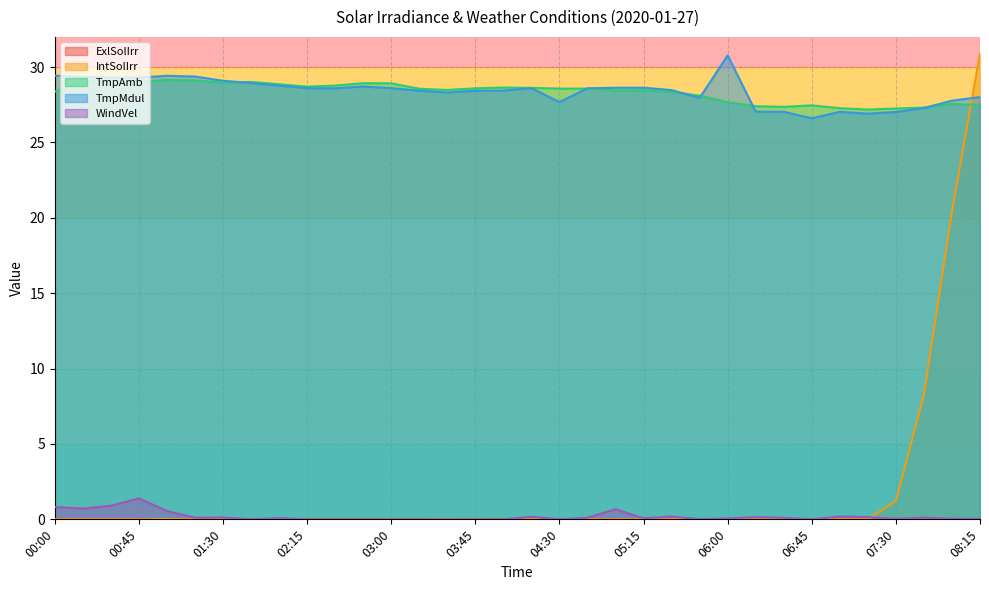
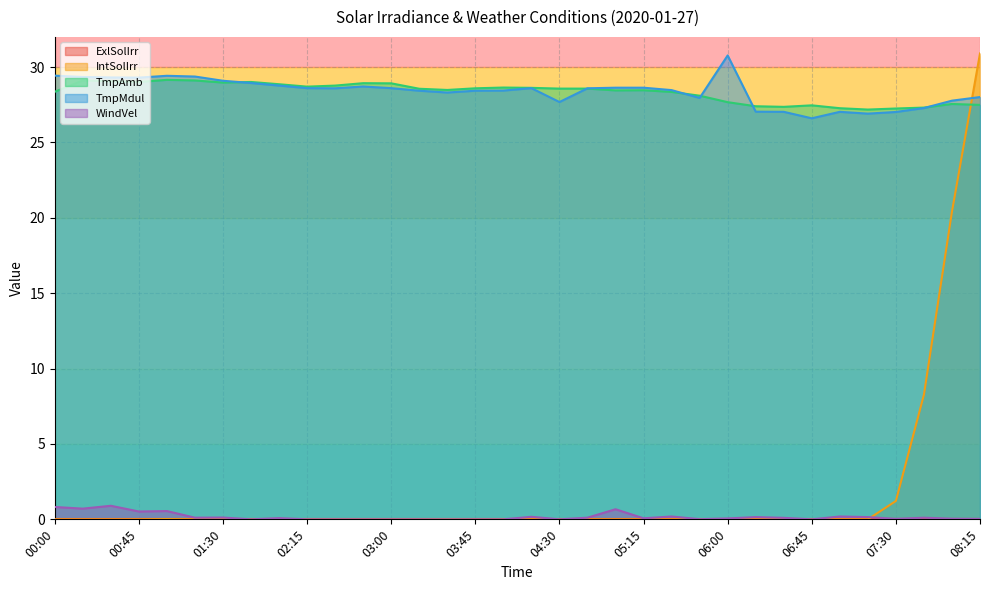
  {
    "IntSolIrr": {
      "07:30": 1.2,
      "08:15": 30.9
    },
    "TmpAmb": {
      "00:00": 28.4,
      "03:00": 28.9,
      "04:30": 28.6,
      "05:15": 28.5,
      "06:00": 27.7,
      "06:45": 27.5,
      "07:30": 27.3,
      "08:15": 27.5
    },
    "TmpMdul": {
      "00:00": 29.4,
      "03:00": 28.6,
      "04:30": 27.7,
      "05:15": 28.6,
      "06:00": 30.8,
      "06:45": 26.6,
      "07:30": 27.0,
      "08:15": 28.0
    },
    "WindVel": {
      "00:00": 0.8,
-     "00:45": 1.4
+     "00:45": 0.5
    }
  }
